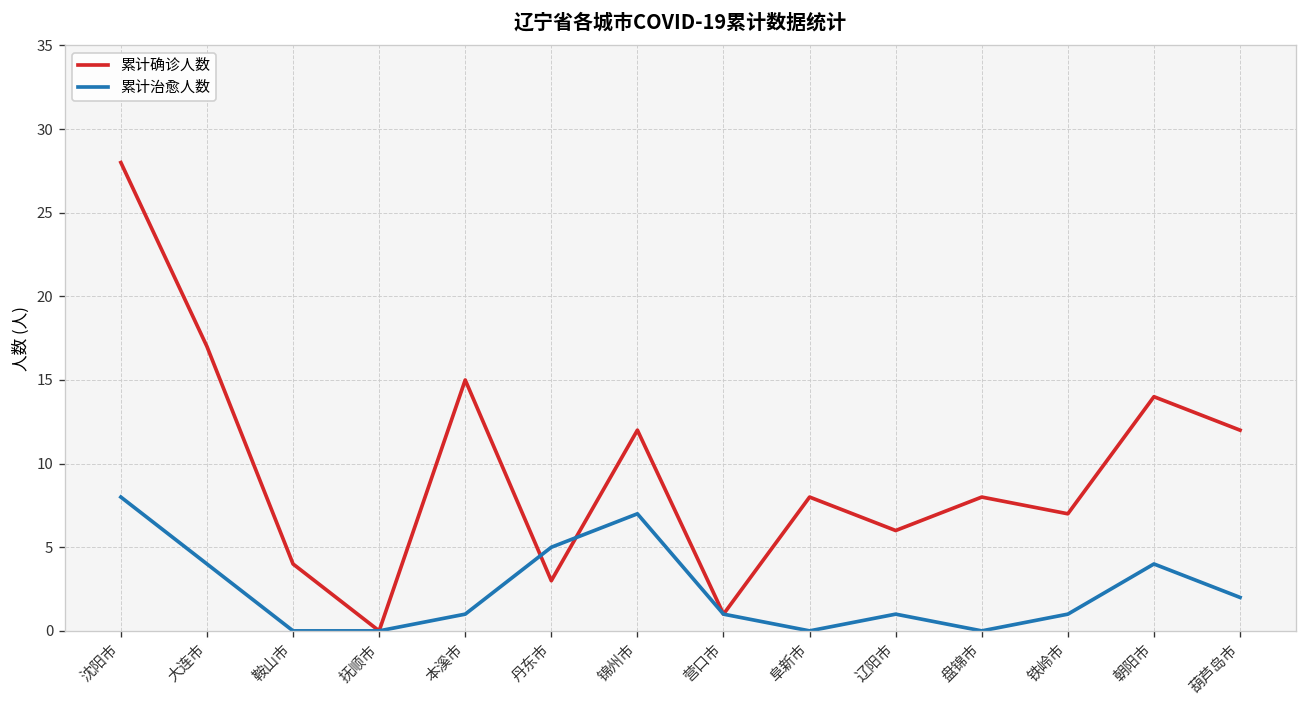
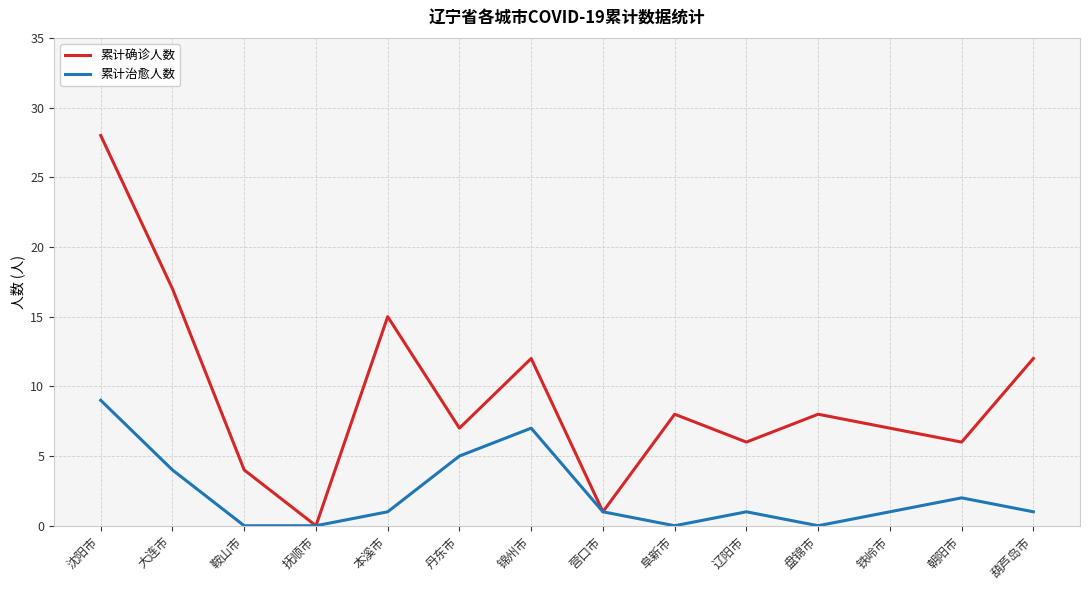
  {
    "累计确诊人数": {
      "沈阳市": 28,
      "大连市": 17,
      "鞍山市": 4,
      "本溪市": 15,
-     "丹东市": 3,
+     "丹东市": 7,
      "锦州市": 12,
      "阜新市": 8,
      "辽阳市": 6,
      "盘锦市": 8,
      "铁岭市": 7,
-     "朝阳市": 14,
+     "朝阳市": 6,
      "葫芦岛市": 12
    },
    "累计治愈人数": {
-     "沈阳市": 8,
+     "沈阳市": 9,
      "大连市": 4,
      "鞍山市": 0,
      "本溪市": 1,
      "丹东市": 5,
      "锦州市": 7,
      "阜新市": 0,
      "辽阳市": 1,
      "盘锦市": 0,
      "铁岭市": 1,
-     "朝阳市": 4,
-     "葫芦岛市": 2
+     "朝阳市": 2,
+     "葫芦岛市": 1
    }
  }
